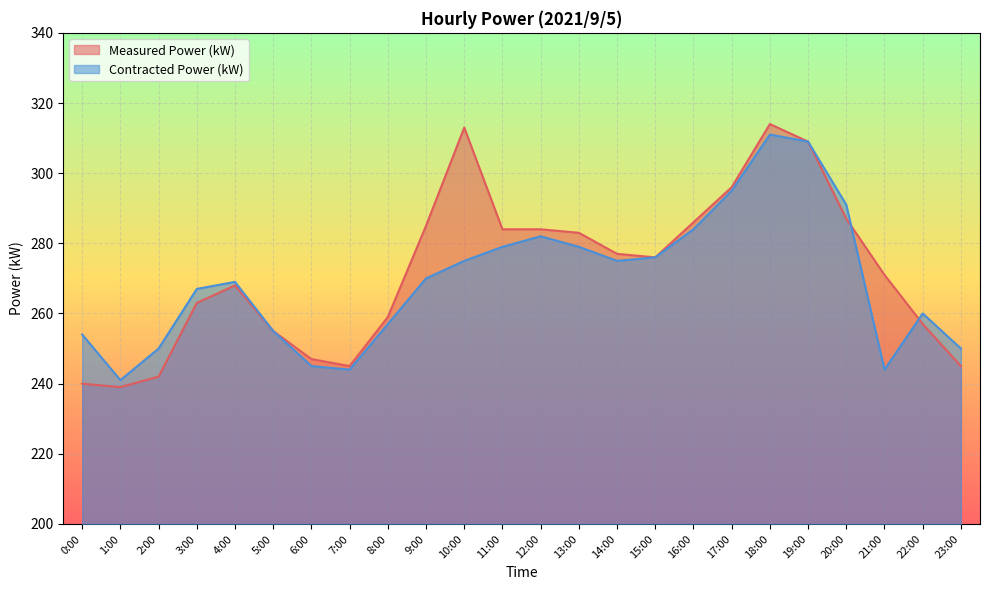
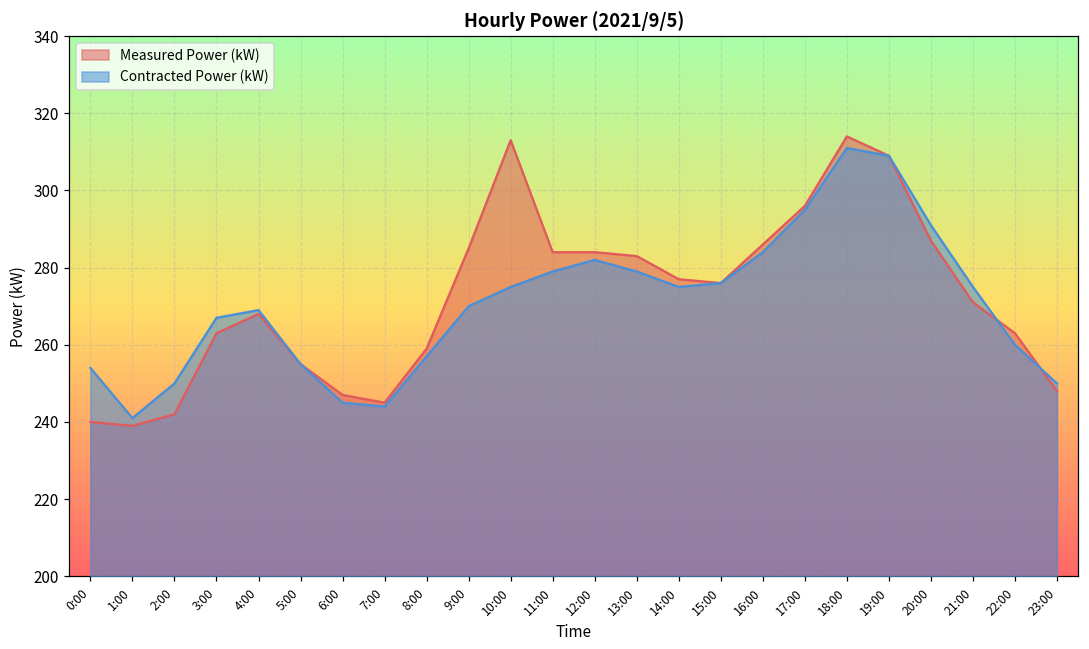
  {
    "Measured Power (kW)": {
      "0:00": 240,
      "1:00": 239,
      "2:00": 242,
      "3:00": 263,
      "4:00": 268,
      "6:00": 247,
      "7:00": 245,
      "8:00": 259,
      "9:00": 285,
      "10:00": 313,
      "11:00": 284,
      "12:00": 284,
      "13:00": 283,
      "14:00": 277,
      "16:00": 286,
      "17:00": 296,
      "18:00": 314,
      "20:00": 287,
      "21:00": 271,
-     "22:00": 257,
-     "23:00": 245
+     "22:00": 263,
+     "23:00": 248
    },
    "Contracted Power (kW)": {
      "0:00": 254,
      "1:00": 241,
      "2:00": 250,
      "3:00": 267,
      "4:00": 269,
      "6:00": 245,
      "7:00": 244,
      "8:00": 257,
      "9:00": 270,
      "10:00": 275,
      "11:00": 279,
      "12:00": 282,
      "13:00": 279,
      "14:00": 275,
      "16:00": 284,
      "17:00": 295,
      "18:00": 311,
      "20:00": 291,
-     "21:00": 244,
+     "21:00": 275,
      "22:00": 260,
      "23:00": 250
    }
  }
